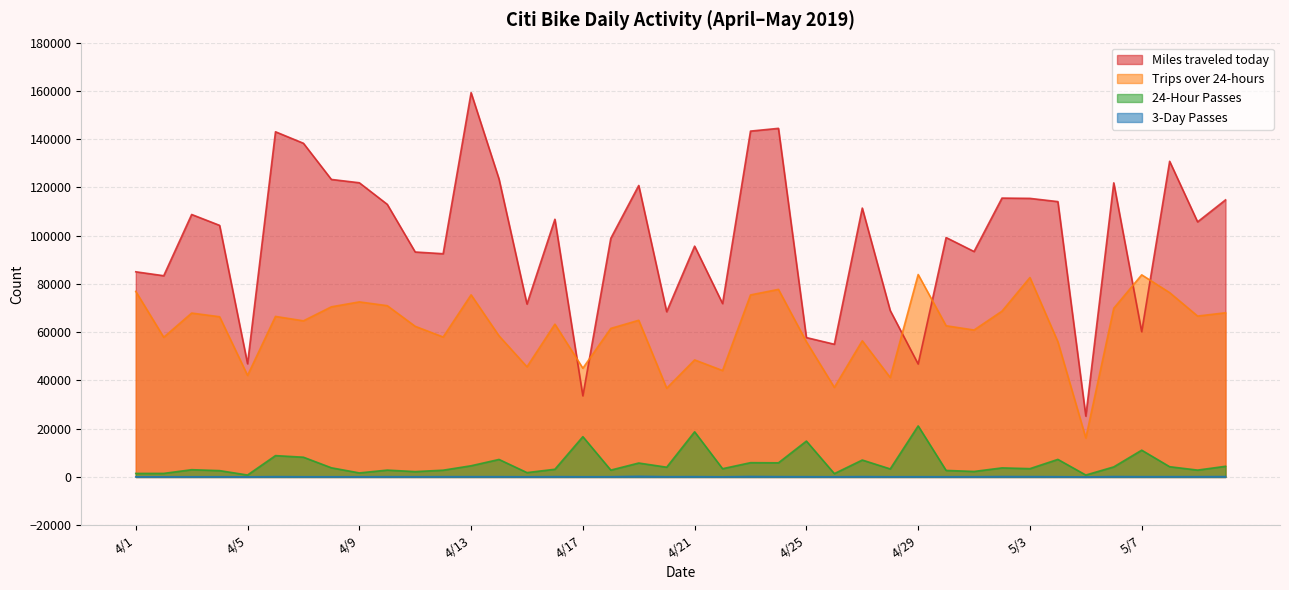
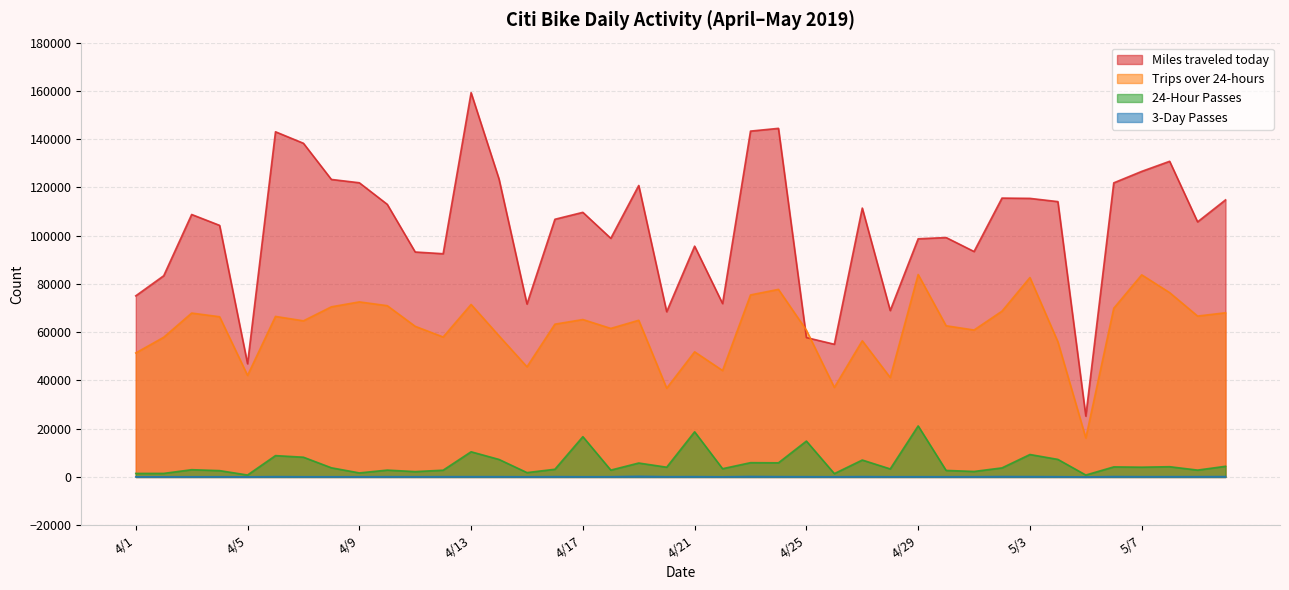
  {
    "Miles traveled today": {
-     "4/1": 85000,
+     "4/1": 75000,
      "4/5": 47000,
      "4/9": 122000,
      "4/13": 159000,
-     "4/17": 34000,
+     "4/17": 110000,
      "4/21": 96000,
      "4/25": 58000,
-     "4/29": 47000,
+     "4/29": 99000,
      "5/3": 115000,
-     "5/7": 60000
+     "5/7": 127000
    },
    "Trips over 24-hours": {
-     "4/1": 77000,
+     "4/1": 51000,
      "4/5": 42000,
      "4/9": 73000,
-     "4/13": 75000,
-     "4/17": 45000,
-     "4/21": 49000,
-     "4/25": 56000,
+     "4/13": 72000,
+     "4/17": 65000,
+     "4/21": 52000,
+     "4/25": 61000,
      "4/29": 84000,
      "5/3": 83000,
      "5/7": 84000
    },
    "24-Hour Passes": {
      "4/1": 1000,
      "4/9": 2000,
-     "4/13": 5000,
+     "4/13": 10000,
      "4/17": 17000,
      "4/21": 19000,
      "4/25": 15000,
      "4/29": 21000,
-     "5/3": 3000,
-     "5/7": 11000
+     "5/3": 9000,
+     "5/7": 4000
    },
    "3-Day Passes": {
      "4/1": 0,
      "4/9": 0,
      "4/13": 0,
      "4/17": 0,
      "4/21": 0,
      "4/25": 0,
      "4/29": 0,
      "5/3": 0,
      "5/7": 0
    }
  }
